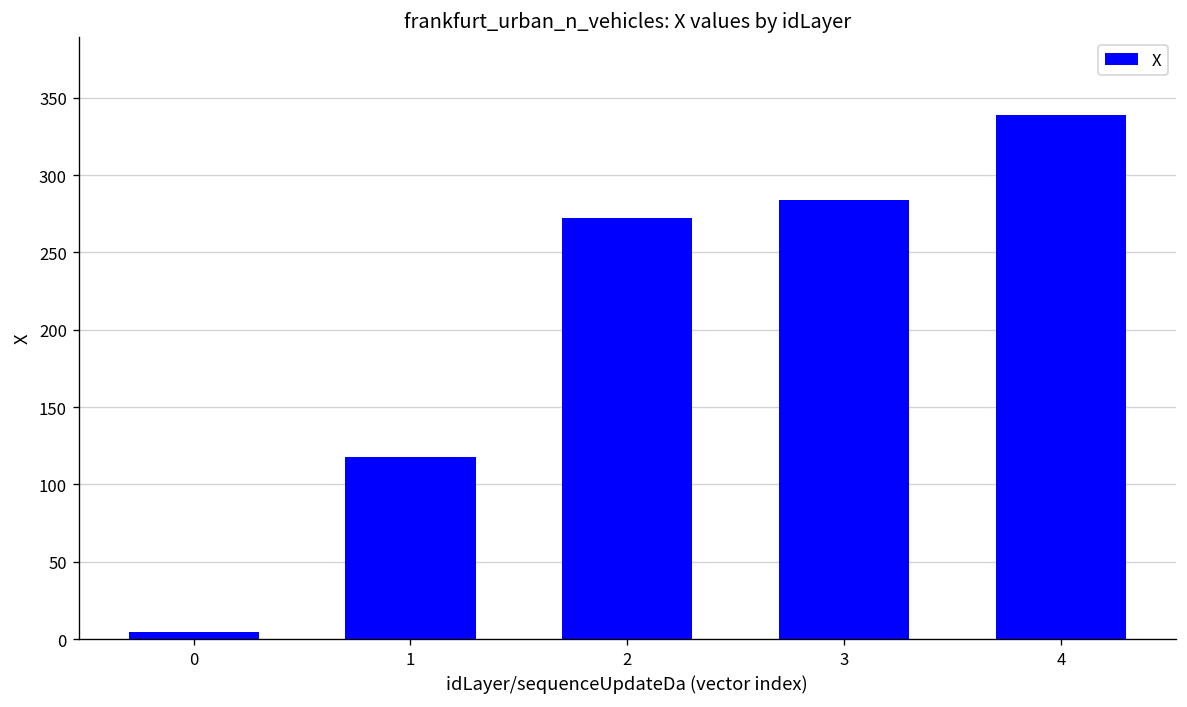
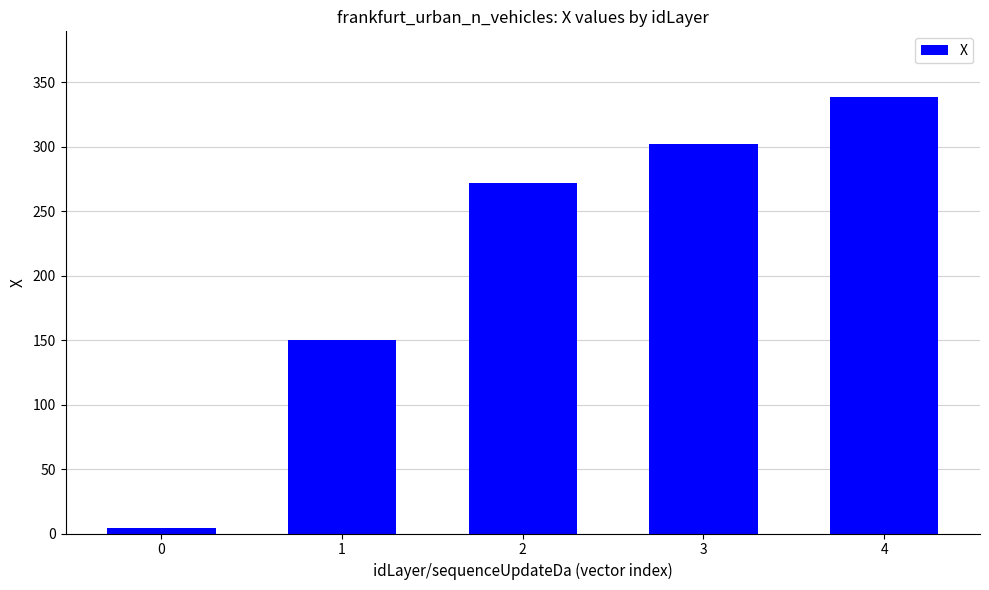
  {
    "0": 4,
-   "1": 118,
+   "1": 150,
    "2": 272,
-   "3": 284,
+   "3": 302,
    "4": 339
  }
